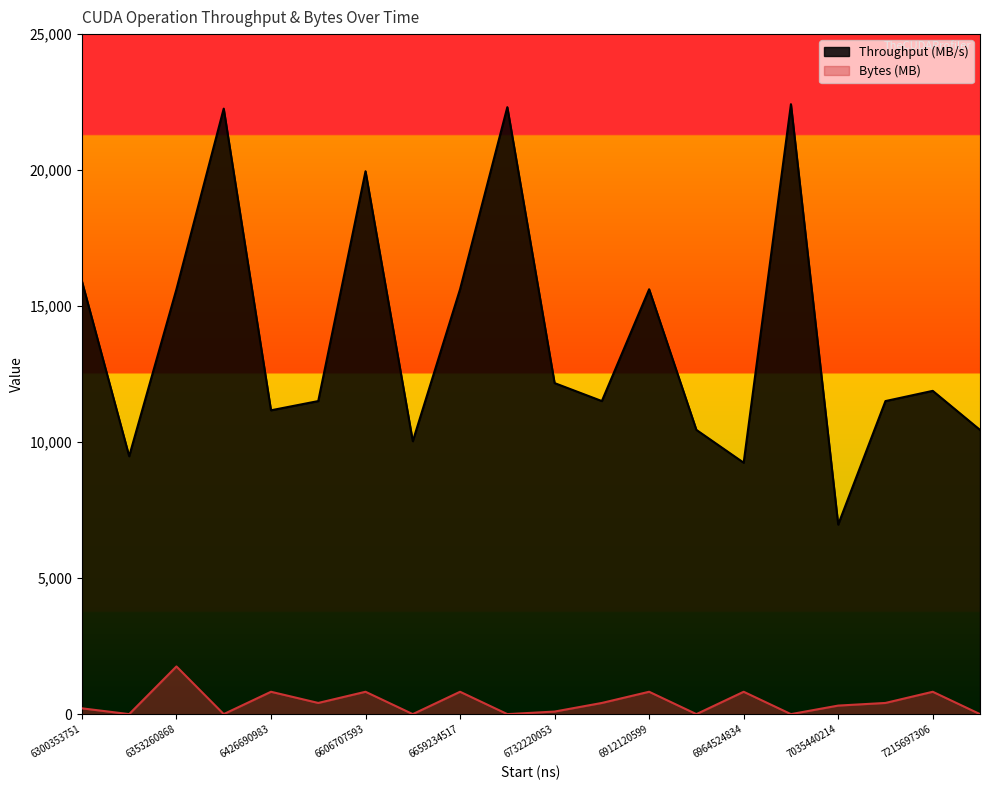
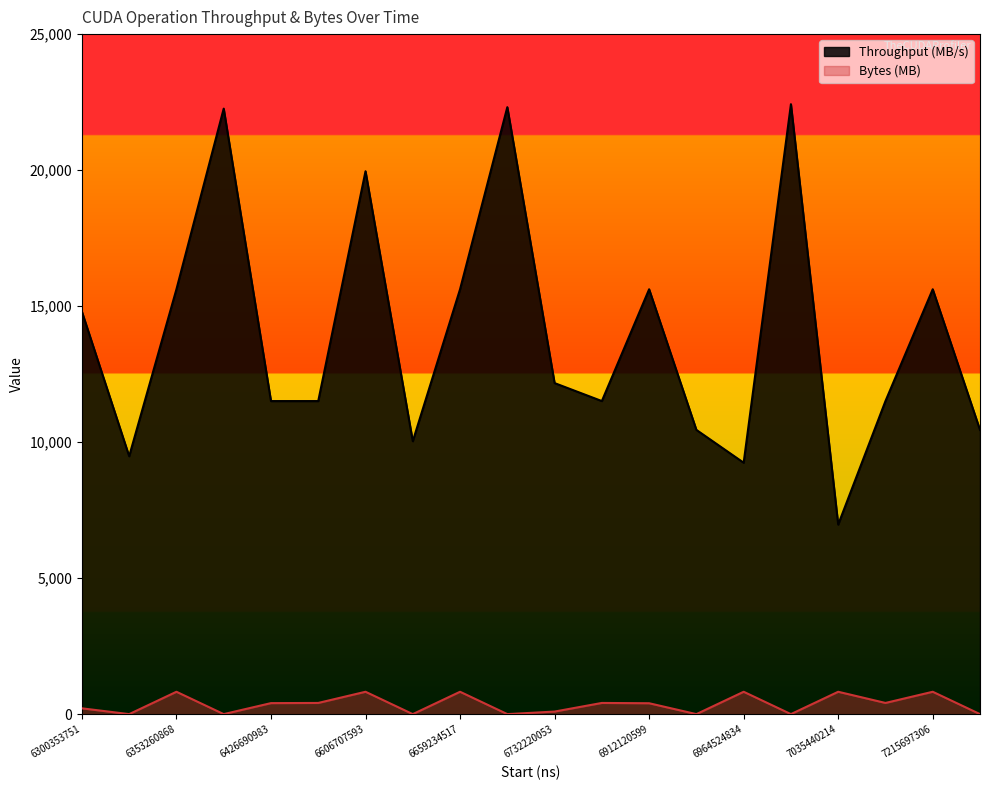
  {
    "Throughput (MB/s)": {
-     "6300353751": "15,900",
+     "6300353751": "14,800",
      "6353260868": "15,600",
-     "6426690983": "11,200",
+     "6426690983": "11,500",
      "6606707593": "20,000",
      "6659234517": "15,600",
      "6732220053": "12,200",
      "6912120599": "15,600",
      "6964524834": "9,200",
      "7035440214": "7,000",
-     "7215697306": "11,900"
+     "7215697306": "15,600"
    },
    "Bytes (MB)": {
      "6300353751": "200",
-     "6353260868": "1,800",
-     "6426690983": "800",
+     "6353260868": "800",
+     "6426690983": "400",
      "6606707593": "800",
      "6659234517": "800",
      "6732220053": "100",
-     "6912120599": "800",
+     "6912120599": "400",
      "6964524834": "800",
-     "7035440214": "300",
+     "7035440214": "800",
      "7215697306": "800"
    }
  }
